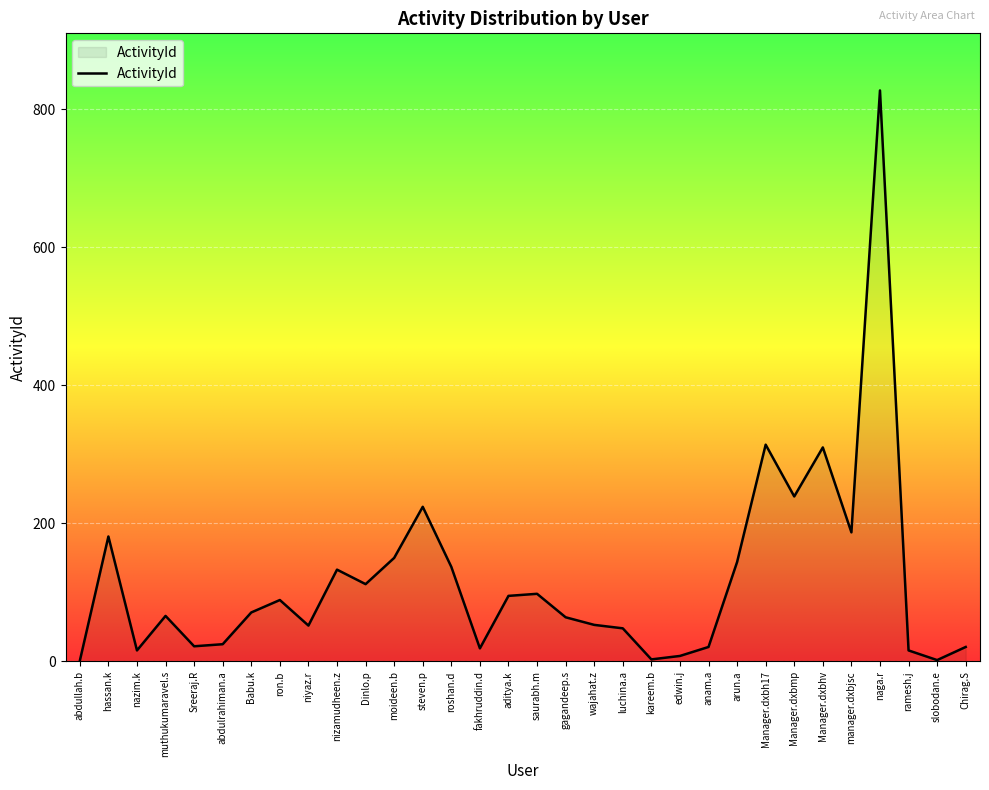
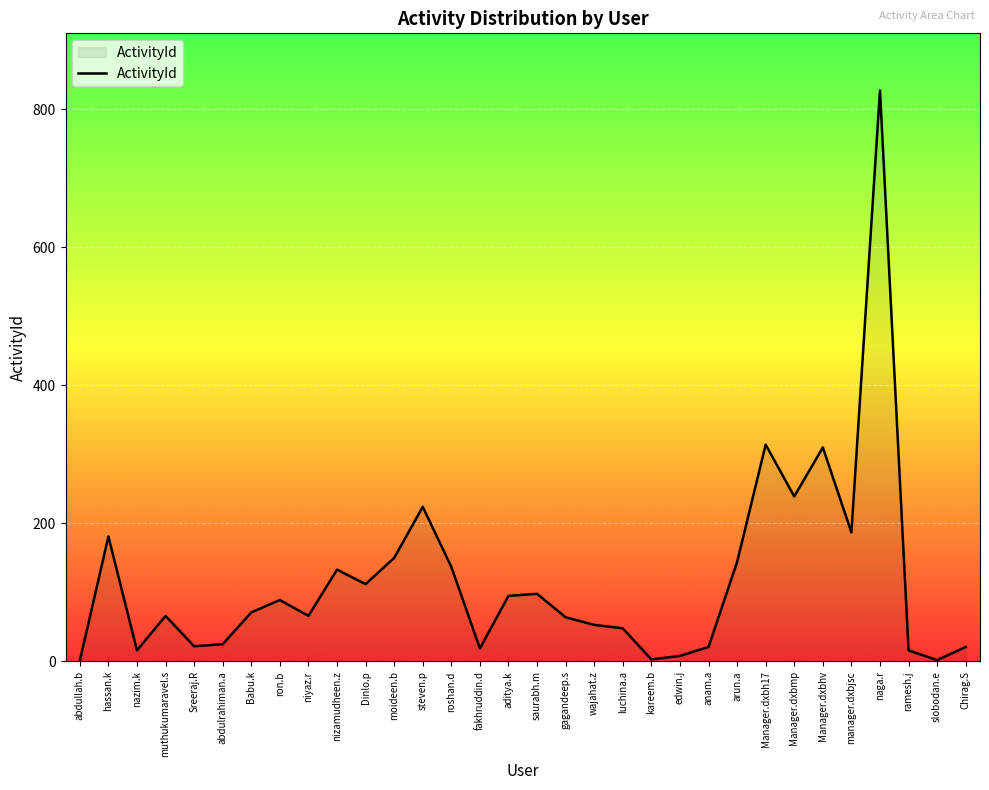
  {
    "abdullah.b": 0,
    "hassan.k": 180,
    "nazim.k": 20,
    "muthukumaravel.s": 70,
    "Sreeraj.R": 20,
    "abdulrahiman.a": 30,
    "Babu.k": 70,
    "ron.b": 90,
-   "niyaz.r": 50,
+   "niyaz.r": 70,
    "nizamudheen.z": 130,
    "Dinlo.p": 110,
    "moideen.b": 150,
    "steven.p": 220,
    "roshan.d": 140,
    "fakhruddin.d": 20,
    "aditya.k": 100,
    "saurabh.m": 100,
    "gagandeep.s": 60,
    "wajahat.z": 50,
    "luchina.a": 50,
    "kareem.b": 0,
    "edwin.j": 10,
    "anam.a": 20,
    "arun.a": 140,
    "Manager.dxbh17": 310,
    "Manager.dxbmp": 240,
    "Manager.dxbhv": 310,
    "manager.dxbjsc": 190,
    "naga.r": 830,
    "ramesh.j": 20,
    "slobodan.e": 0,
    "Chirag.S": 20
  }
